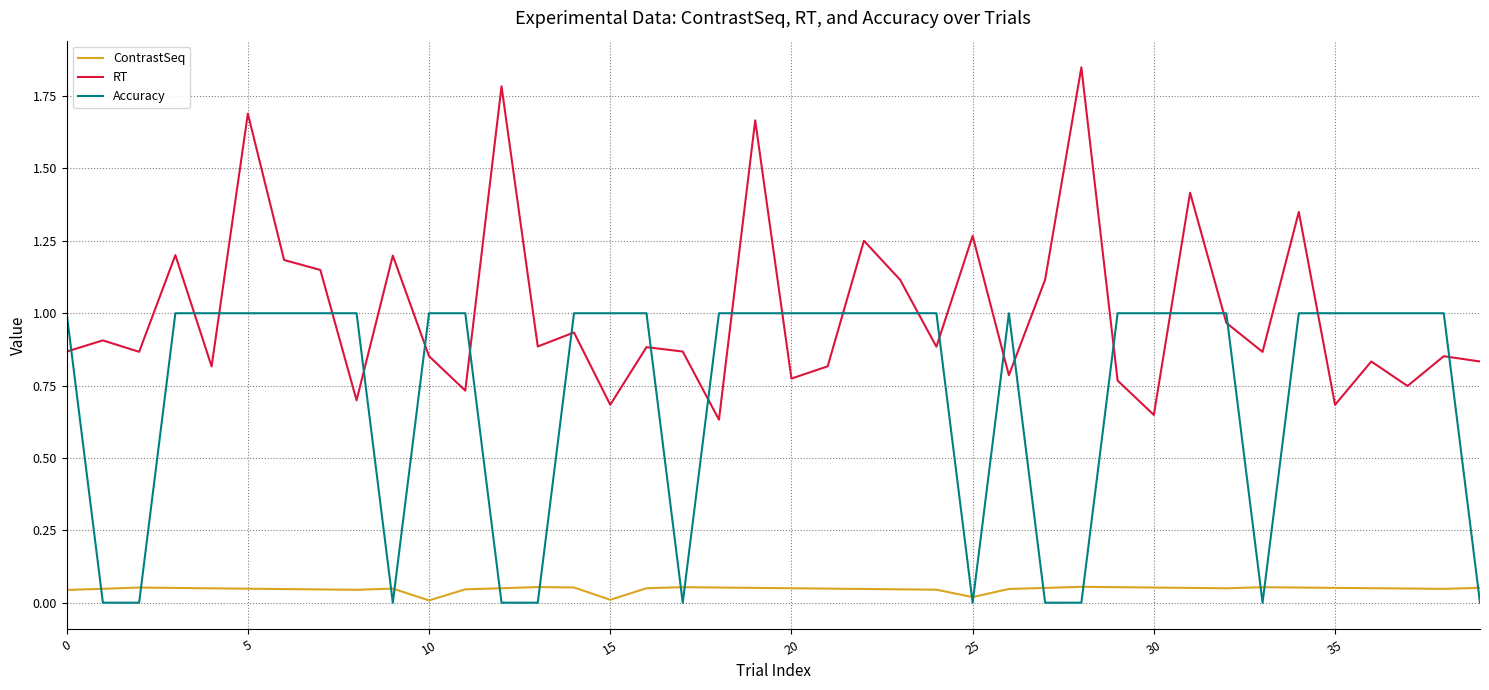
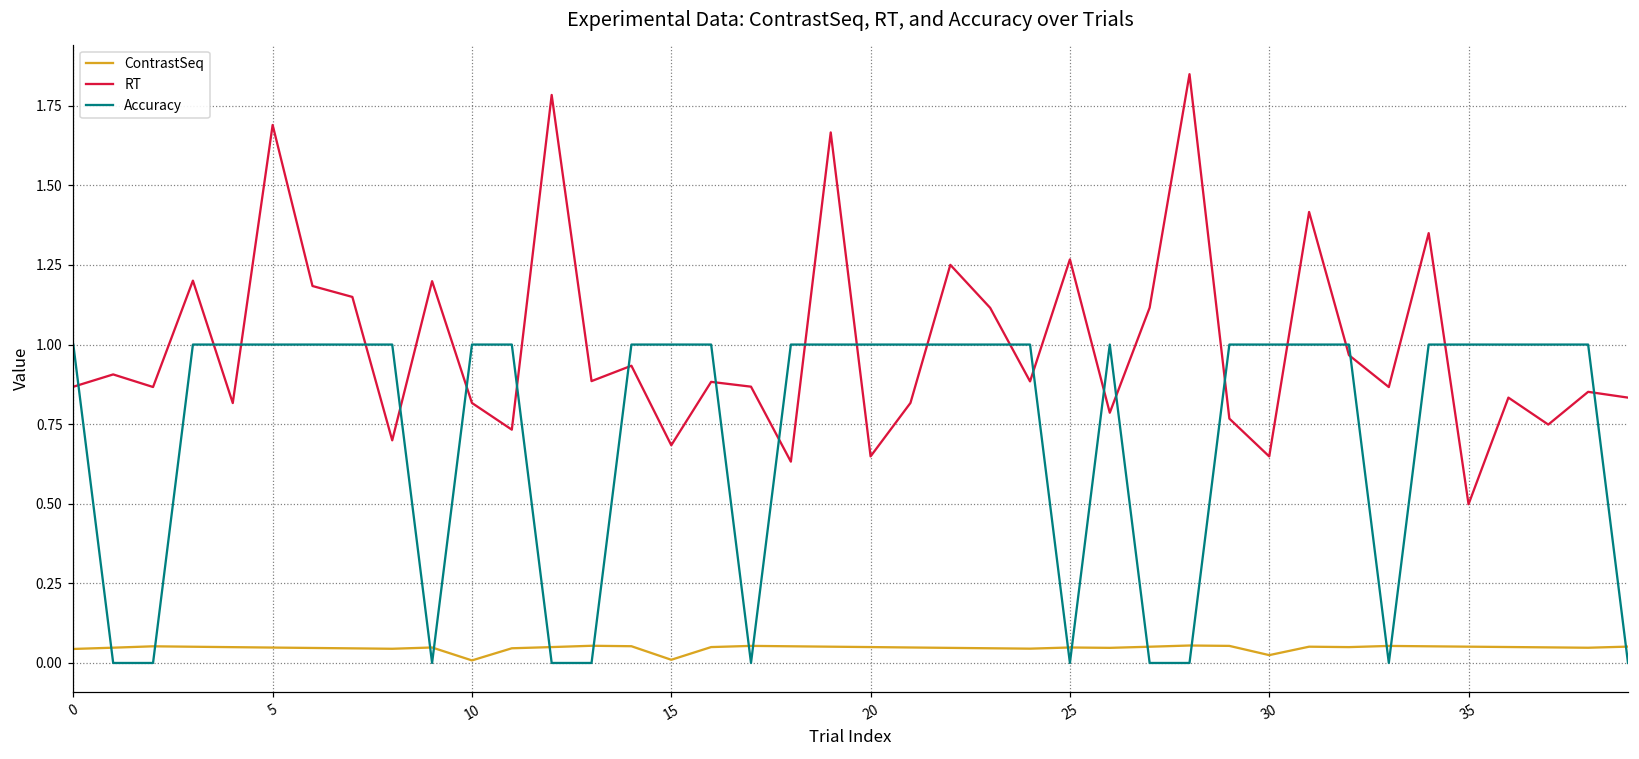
  {
    "ContrastSeq": {
      "0": 0.04,
      "5": 0.05,
      "10": 0.01,
      "15": 0.01,
      "20": 0.05,
-     "25": 0.02,
-     "30": 0.05,
+     "25": 0.05,
+     "30": 0.02,
      "35": 0.05
    },
    "RT": {
      "0": 0.87,
      "5": 1.69,
-     "10": 0.85,
+     "10": 0.82,
      "15": 0.68,
-     "20": 0.77,
+     "20": 0.65,
      "25": 1.27,
      "30": 0.65,
-     "35": 0.68
+     "35": 0.50
    },
    "Accuracy": {
      "0": 1.00,
      "5": 1.00,
      "10": 1.00,
      "15": 1.00,
      "20": 1.00,
      "25": 0.00,
      "30": 1.00,
      "35": 1.00
    }
  }
